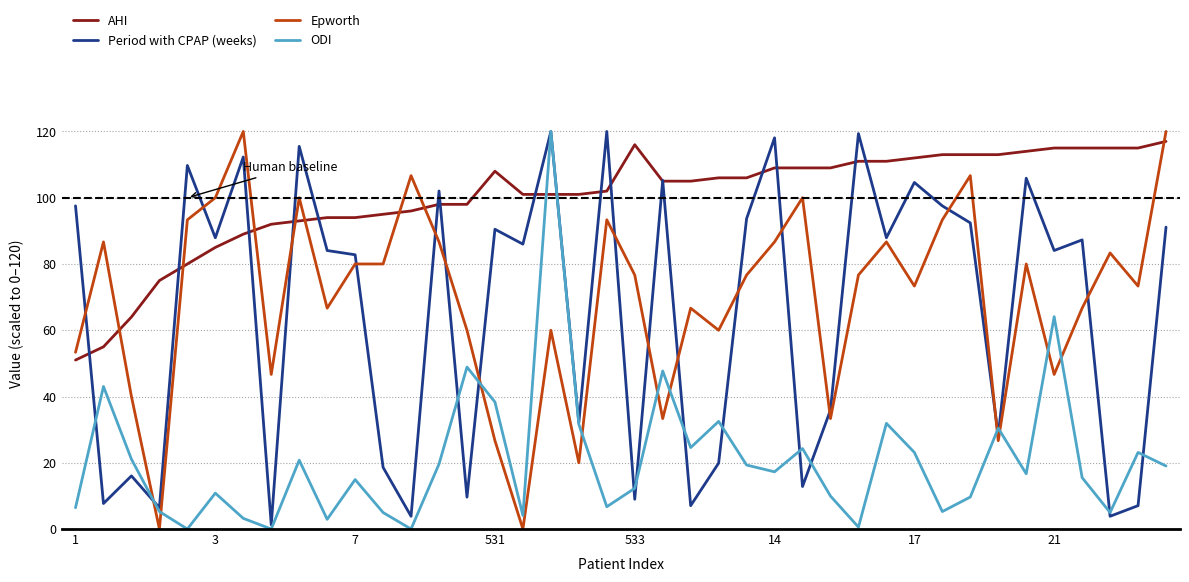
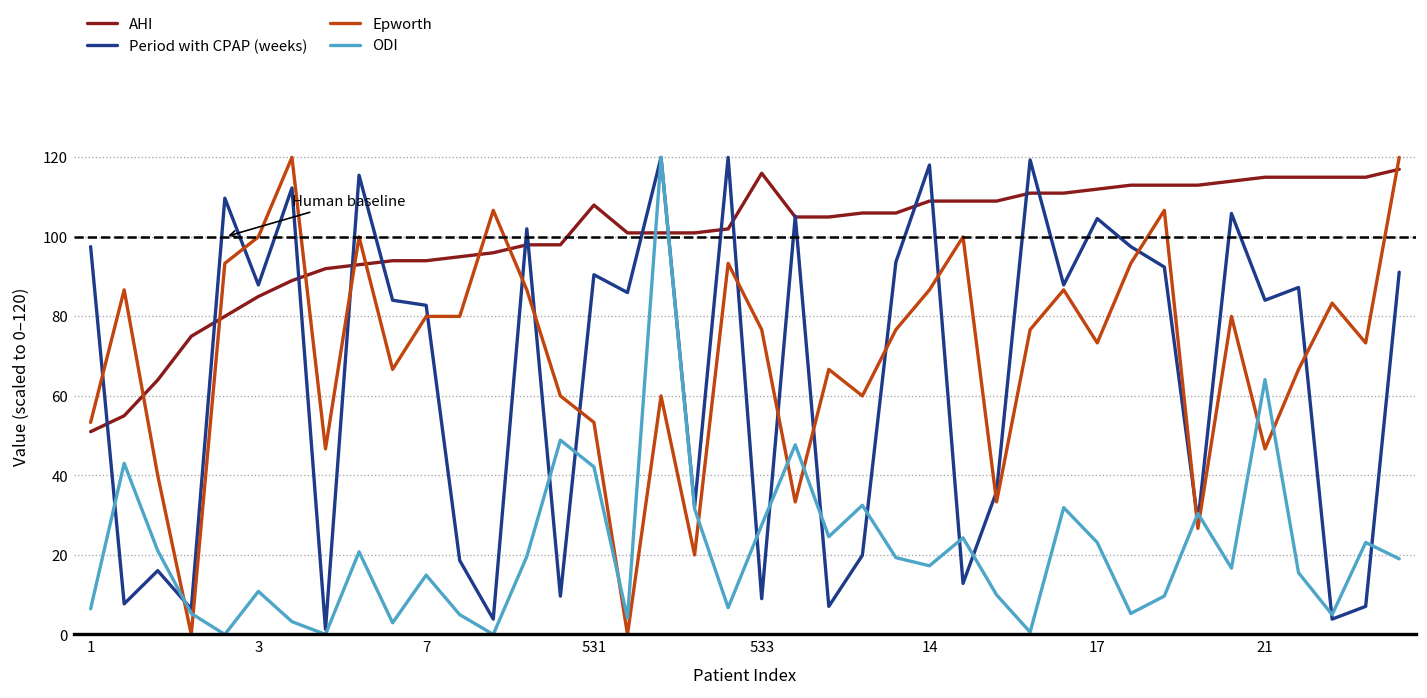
  {
    "AHI": {
      "531": 108,
      "533": 116
    },
    "Period with CPAP (weeks)": {
      "531": 90,
      "533": 9
    },
    "Epworth": {
-     "531": 27,
+     "531": 53,
      "533": 77
    },
    "ODI": {
-     "531": 38,
-     "533": 12
+     "531": 42,
+     "533": 28
    }
  }
